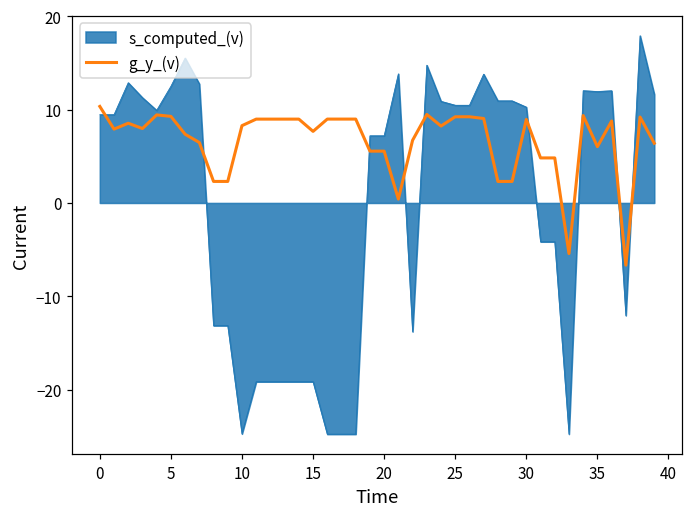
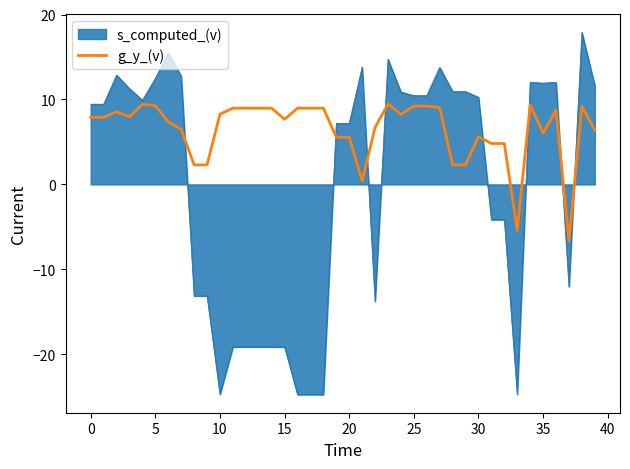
  {
    "g_y_(v)": {
-     "0": 10,
+     "0": 8,
      "5": 9,
      "10": 8,
      "15": 8,
      "20": 6,
      "25": 9,
-     "30": 9,
+     "30": 6,
      "35": 6
    }
  }
